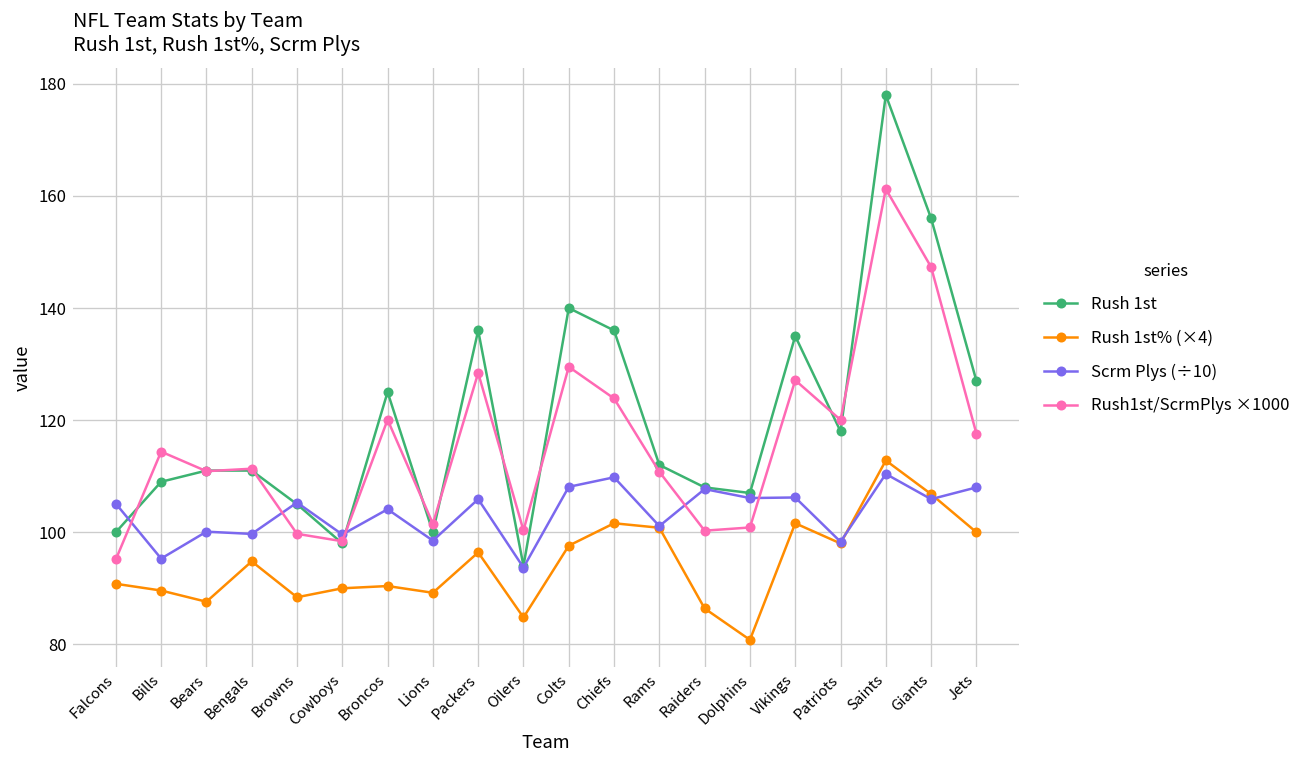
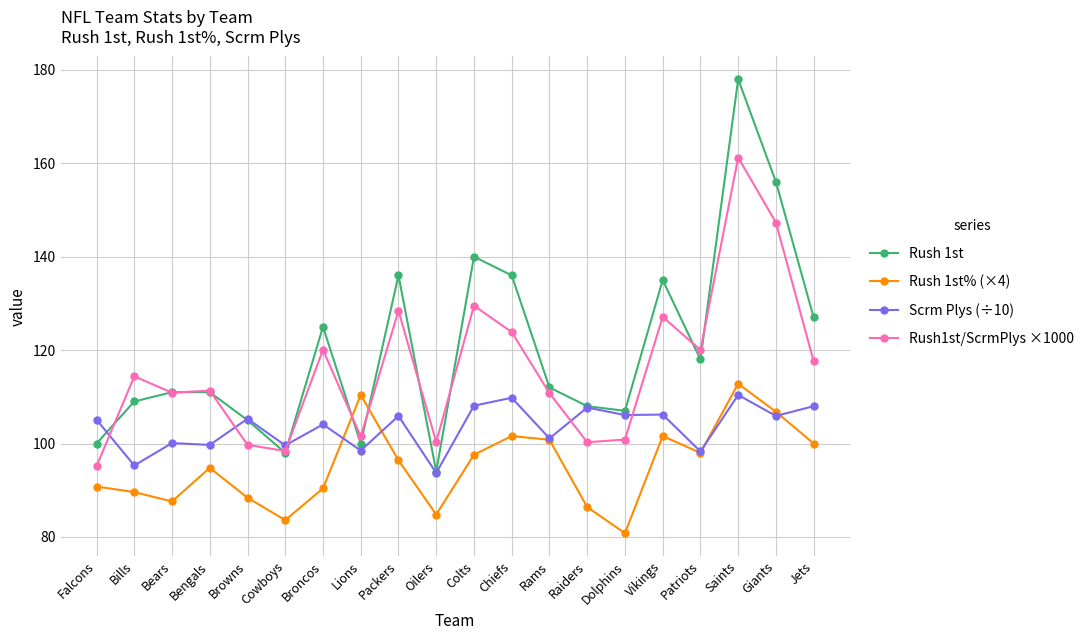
  {
    "Rush 1st": {
      "Falcons": 100,
      "Bills": 109,
      "Broncos": 125,
      "Lions": 100,
      "Packers": 136,
      "Colts": 140,
      "Chiefs": 136,
      "Rams": 112,
      "Dolphins": 107,
      "Vikings": 135,
      "Patriots": 118,
      "Saints": 178,
      "Giants": 156,
      "Jets": 127
    },
    "Rush 1st% (×4)": {
      "Falcons": 91,
      "Bills": 90,
      "Bears": 88,
      "Bengals": 95,
      "Browns": 88,
-     "Cowboys": 90,
+     "Cowboys": 84,
      "Broncos": 90,
-     "Lions": 89,
+     "Lions": 110,
      "Packers": 96,
      "Oilers": 85,
      "Colts": 98,
      "Chiefs": 102,
      "Raiders": 86,
      "Dolphins": 81,
      "Vikings": 102,
      "Saints": 113,
      "Giants": 107,
      "Jets": 100
    },
    "Scrm Plys (÷10)": {
      "Falcons": 105,
      "Bills": 95,
      "Bears": 100,
      "Bengals": 100,
      "Cowboys": 100,
      "Broncos": 104,
      "Lions": 99,
      "Packers": 106,
      "Colts": 108,
      "Chiefs": 110,
      "Dolphins": 106,
      "Vikings": 106,
      "Saints": 110,
      "Giants": 106,
      "Jets": 108
    },
    "Rush1st/ScrmPlys ×1000": {
      "Falcons": 95,
      "Bills": 114,
      "Browns": 100,
      "Broncos": 120,
      "Lions": 102,
      "Packers": 128,
      "Oilers": 100,
      "Colts": 130,
      "Chiefs": 124,
      "Rams": 111,
      "Raiders": 100,
      "Dolphins": 101,
      "Vikings": 127,
      "Patriots": 120,
      "Saints": 161,
      "Giants": 147,
      "Jets": 118
    }
  }
